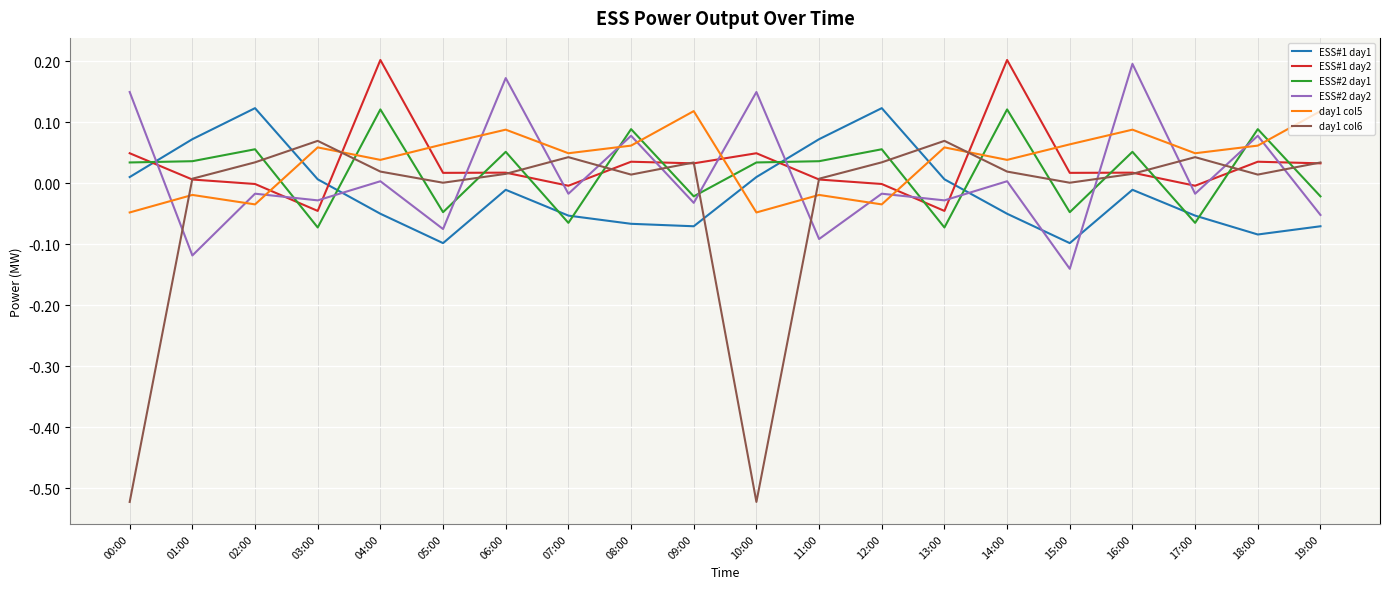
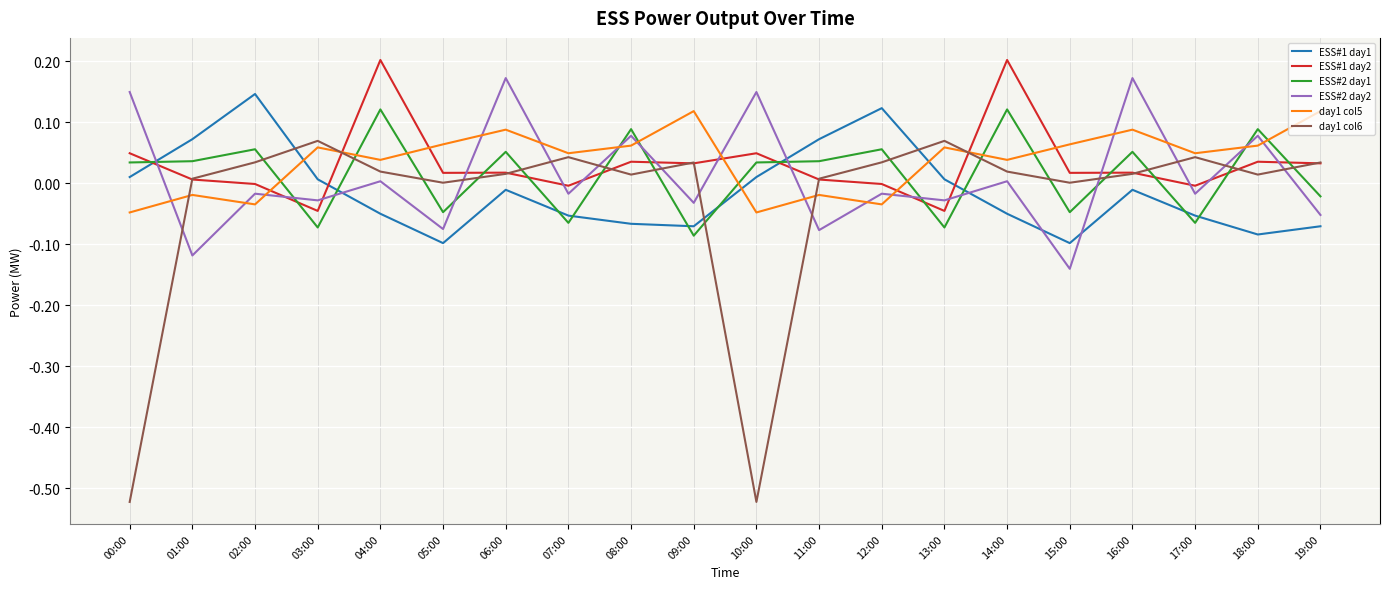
  {
    "ESS#1 day1": {
      "00:00": 0.01,
      "01:00": 0.07,
-     "02:00": 0.12,
+     "02:00": 0.15,
      "03:00": 0.01,
      "04:00": -0.05,
      "05:00": -0.10,
      "06:00": -0.01,
      "07:00": -0.05,
      "08:00": -0.07,
      "09:00": -0.07,
      "10:00": 0.01,
      "11:00": 0.07,
      "12:00": 0.12,
      "13:00": 0.01,
      "14:00": -0.05,
      "15:00": -0.10,
      "16:00": -0.01,
      "17:00": -0.05,
      "18:00": -0.08,
      "19:00": -0.07
    },
    "ESS#1 day2": {
      "00:00": 0.05,
      "02:00": 0.00,
      "03:00": -0.05,
      "04:00": 0.20,
      "05:00": 0.02,
      "07:00": 0.00,
      "08:00": 0.04,
      "10:00": 0.05,
      "12:00": 0.00,
      "13:00": -0.05,
      "14:00": 0.20,
      "15:00": 0.02,
      "17:00": 0.00,
      "18:00": 0.04
    },
    "ESS#2 day1": {
      "00:00": 0.03,
      "01:00": 0.04,
      "02:00": 0.06,
      "03:00": -0.07,
      "04:00": 0.12,
      "05:00": -0.05,
      "06:00": 0.05,
      "07:00": -0.06,
      "08:00": 0.09,
-     "09:00": -0.02,
+     "09:00": -0.09,
      "10:00": 0.03,
      "11:00": 0.04,
      "12:00": 0.06,
      "13:00": -0.07,
      "14:00": 0.12,
      "15:00": -0.05,
      "16:00": 0.05,
      "17:00": -0.06,
      "18:00": 0.09,
      "19:00": -0.02
    },
    "ESS#2 day2": {
      "00:00": 0.15,
      "01:00": -0.12,
      "02:00": -0.02,
      "03:00": -0.03,
      "04:00": 0.00,
      "05:00": -0.08,
      "06:00": 0.17,
      "07:00": -0.02,
      "08:00": 0.08,
      "09:00": -0.03,
      "10:00": 0.15,
-     "11:00": -0.09,
+     "11:00": -0.08,
      "12:00": -0.02,
      "13:00": -0.03,
      "14:00": 0.00,
      "15:00": -0.14,
-     "16:00": 0.20,
+     "16:00": 0.17,
      "17:00": -0.02,
      "18:00": 0.08,
      "19:00": -0.05
    },
    "day1 col5": {
      "00:00": -0.05,
      "01:00": -0.02,
      "02:00": -0.03,
      "03:00": 0.06,
      "04:00": 0.04,
      "05:00": 0.06,
      "06:00": 0.09,
      "07:00": 0.05,
      "08:00": 0.06,
      "09:00": 0.12,
      "10:00": -0.05,
      "11:00": -0.02,
      "12:00": -0.03,
      "13:00": 0.06,
      "14:00": 0.04,
      "15:00": 0.06,
      "16:00": 0.09,
      "17:00": 0.05,
      "18:00": 0.06
    },
    "day1 col6": {
      "00:00": -0.52,
      "02:00": 0.03,
      "03:00": 0.07,
      "04:00": 0.02,
      "05:00": 0.00,
      "07:00": 0.04,
      "08:00": 0.01,
      "10:00": -0.52,
      "12:00": 0.03,
      "13:00": 0.07,
      "14:00": 0.02,
      "15:00": 0.00,
      "17:00": 0.04,
      "18:00": 0.01
    }
  }
